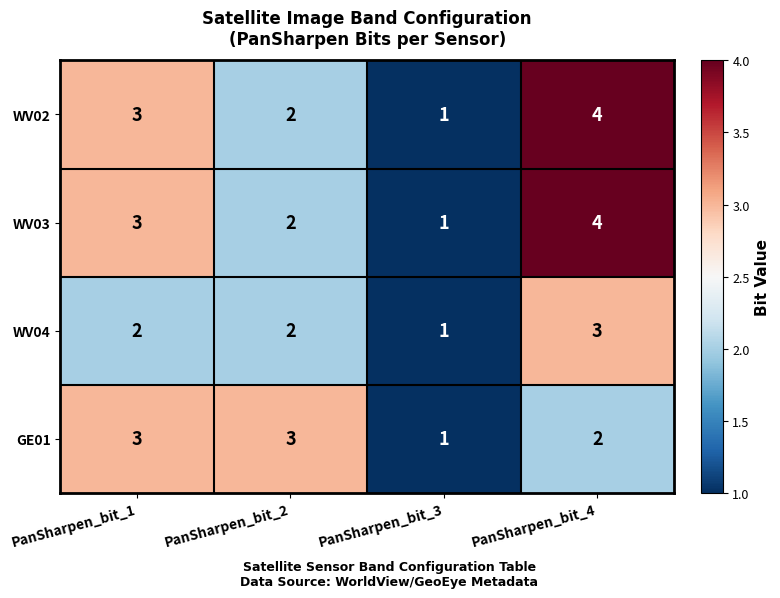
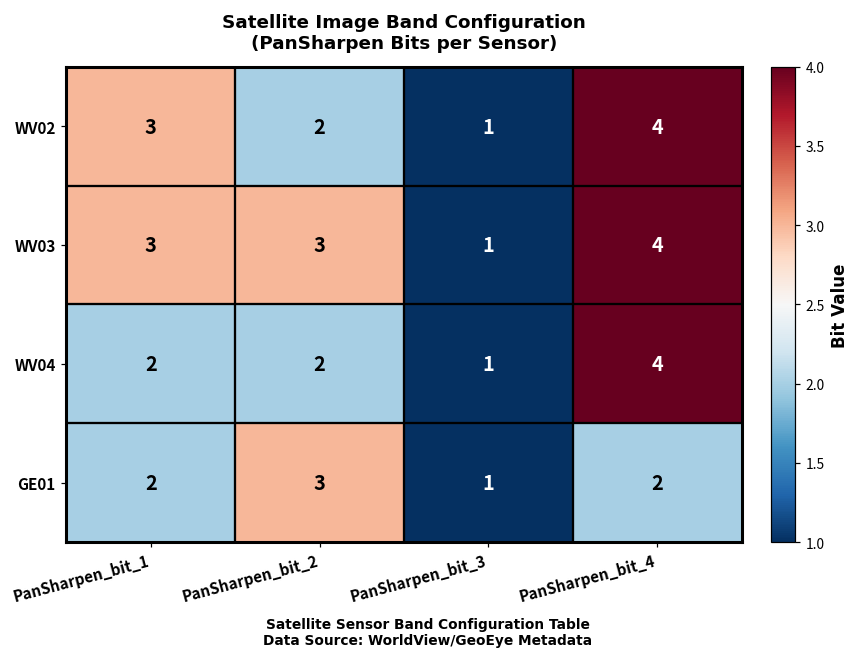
  {
    "WV02": {
      "PanSharpen_bit_1": 3,
      "PanSharpen_bit_2": 2,
      "PanSharpen_bit_3": 1,
      "PanSharpen_bit_4": 4
    },
    "WV03": {
      "PanSharpen_bit_1": 3,
-     "PanSharpen_bit_2": 2,
+     "PanSharpen_bit_2": 3,
      "PanSharpen_bit_3": 1,
      "PanSharpen_bit_4": 4
    },
    "WV04": {
      "PanSharpen_bit_1": 2,
      "PanSharpen_bit_2": 2,
      "PanSharpen_bit_3": 1,
-     "PanSharpen_bit_4": 3
+     "PanSharpen_bit_4": 4
    },
    "GE01": {
-     "PanSharpen_bit_1": 3,
+     "PanSharpen_bit_1": 2,
      "PanSharpen_bit_2": 3,
      "PanSharpen_bit_3": 1,
      "PanSharpen_bit_4": 2
    }
  }
